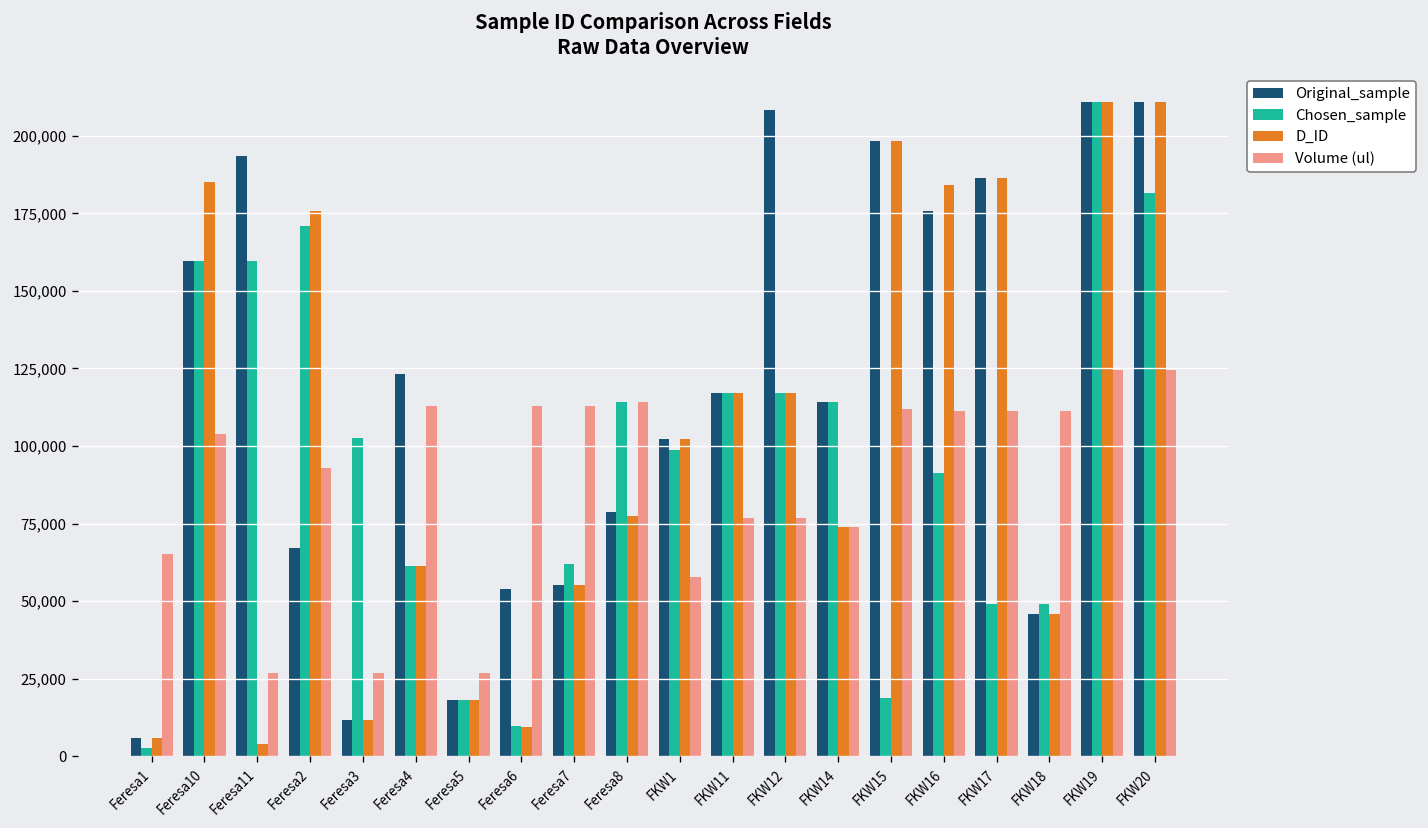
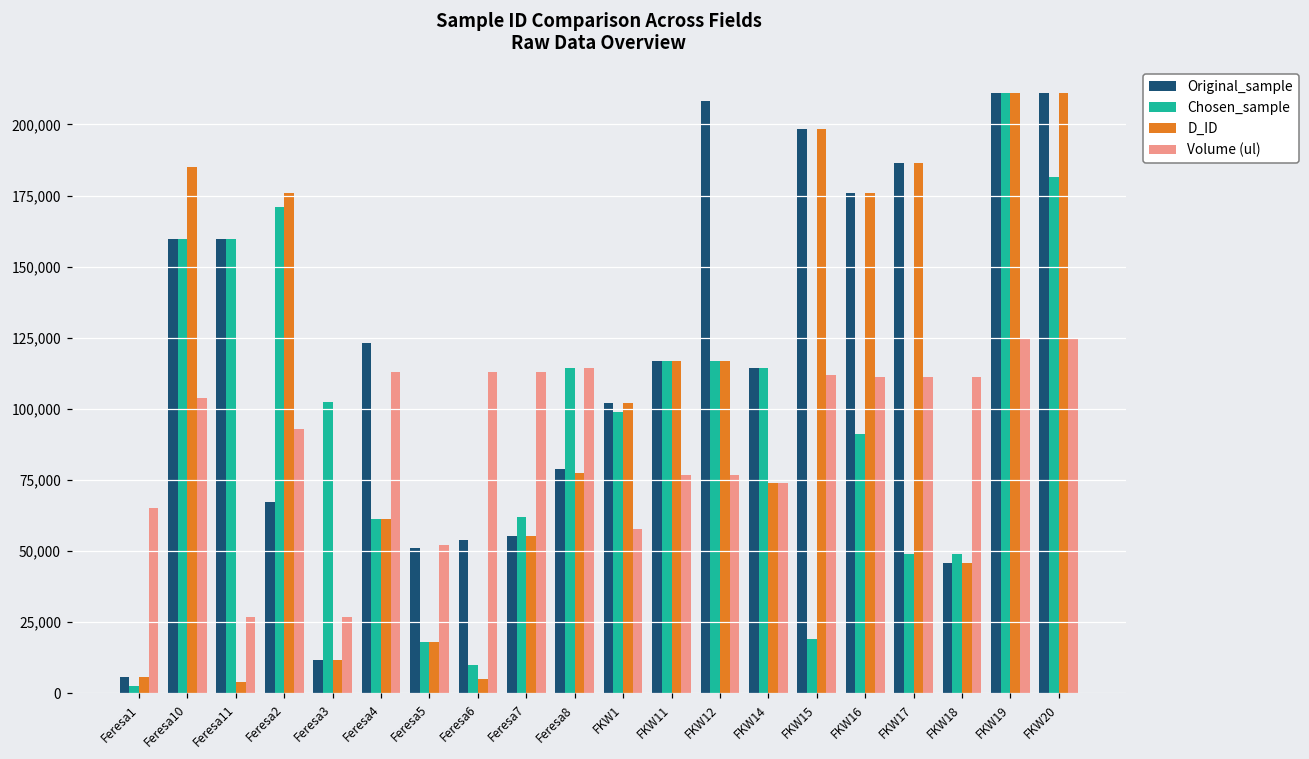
  {
    "Original_sample": {
      "Feresa1": "6,000",
      "Feresa10": "160,000",
-     "Feresa11": "194,000",
+     "Feresa11": "160,000",
      "Feresa2": "67,000",
      "Feresa3": "12,000",
      "Feresa4": "123,000",
-     "Feresa5": "18,000",
+     "Feresa5": "51,000",
      "Feresa6": "54,000",
      "Feresa7": "55,000",
      "Feresa8": "79,000",
      "FKW1": "102,000",
      "FKW11": "117,000",
      "FKW12": "208,000",
      "FKW14": "114,000",
      "FKW15": "198,000",
      "FKW16": "176,000",
      "FKW17": "186,000",
      "FKW18": "46,000",
      "FKW19": "211,000",
      "FKW20": "211,000"
    },
    "Chosen_sample": {
      "Feresa1": "3,000",
      "Feresa10": "160,000",
      "Feresa11": "160,000",
      "Feresa2": "171,000",
      "Feresa3": "102,000",
      "Feresa4": "61,000",
      "Feresa5": "18,000",
      "Feresa6": "10,000",
      "Feresa7": "62,000",
      "Feresa8": "114,000",
      "FKW1": "99,000",
      "FKW11": "117,000",
      "FKW12": "117,000",
      "FKW14": "114,000",
      "FKW15": "19,000",
      "FKW16": "91,000",
      "FKW17": "49,000",
      "FKW18": "49,000",
      "FKW19": "211,000",
      "FKW20": "182,000"
    },
    "D_ID": {
      "Feresa1": "6,000",
      "Feresa10": "185,000",
      "Feresa11": "4,000",
      "Feresa2": "176,000",
      "Feresa3": "12,000",
      "Feresa4": "61,000",
      "Feresa5": "18,000",
-     "Feresa6": "10,000",
+     "Feresa6": "5,000",
      "Feresa7": "55,000",
      "Feresa8": "77,000",
      "FKW1": "102,000",
      "FKW11": "117,000",
      "FKW12": "117,000",
      "FKW14": "74,000",
      "FKW15": "198,000",
-     "FKW16": "184,000",
+     "FKW16": "176,000",
      "FKW17": "186,000",
      "FKW18": "46,000",
      "FKW19": "211,000",
      "FKW20": "211,000"
    },
    "Volume (ul)": {
      "Feresa1": "65,000",
      "Feresa10": "104,000",
      "Feresa11": "27,000",
      "Feresa2": "93,000",
      "Feresa3": "27,000",
      "Feresa4": "113,000",
-     "Feresa5": "27,000",
+     "Feresa5": "52,000",
      "Feresa6": "113,000",
      "Feresa7": "113,000",
      "Feresa8": "114,000",
      "FKW1": "58,000",
      "FKW11": "77,000",
      "FKW12": "77,000",
      "FKW14": "74,000",
      "FKW15": "112,000",
      "FKW16": "111,000",
      "FKW17": "111,000",
      "FKW18": "111,000",
      "FKW19": "125,000",
      "FKW20": "125,000"
    }
  }
